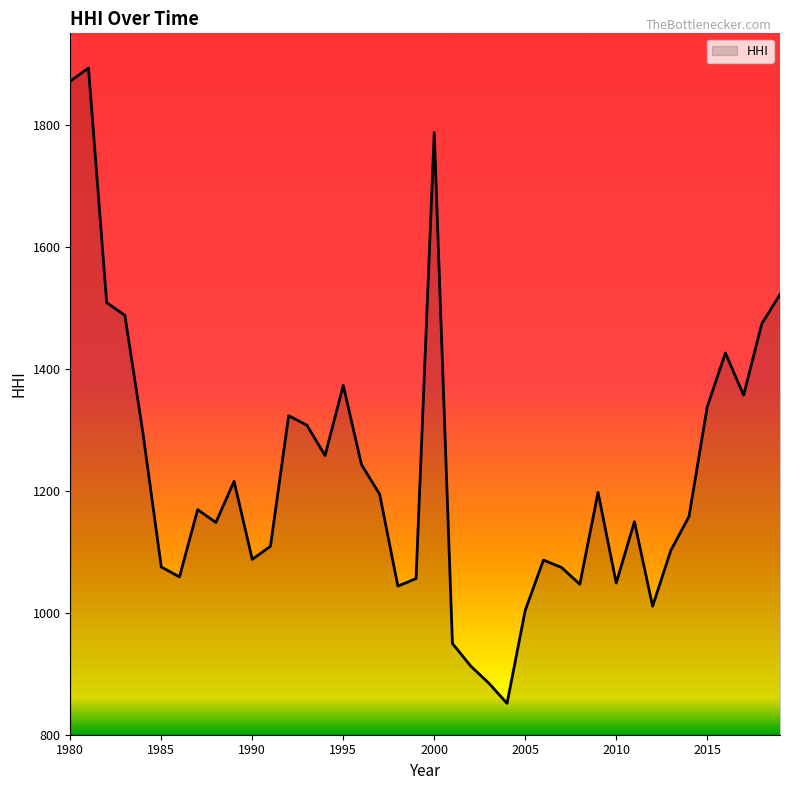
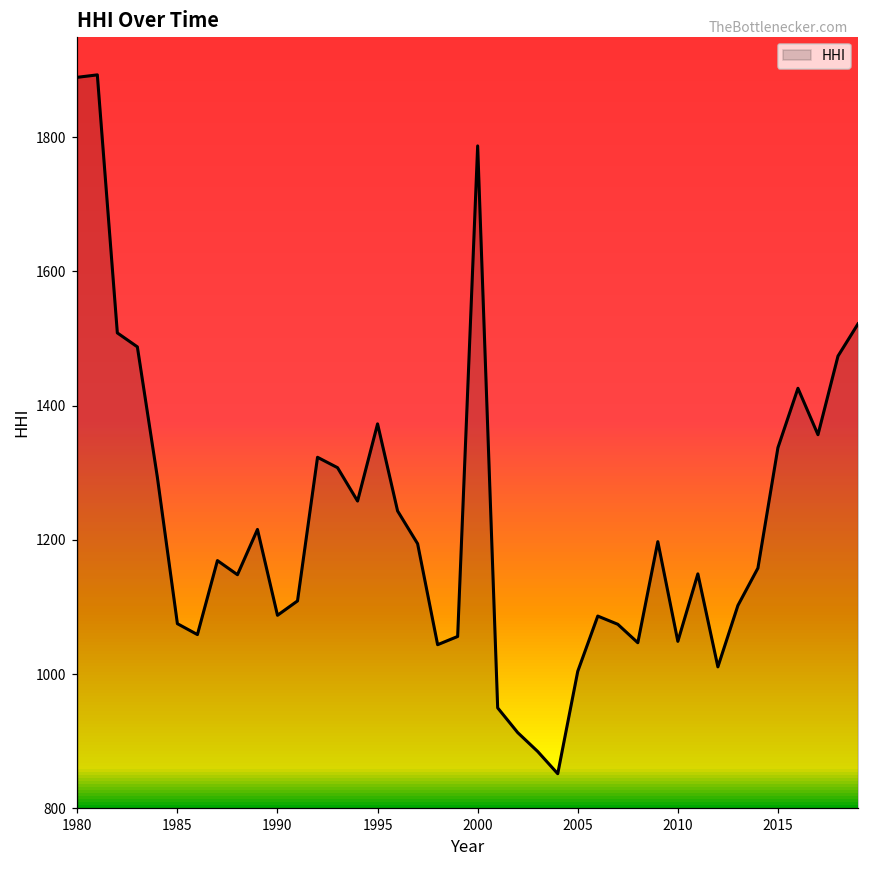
  {
-   "1980": 1870,
+   "1980": 1890,
    "1985": 1080,
    "1990": 1090,
    "1995": 1370,
    "2000": 1790,
    "2005": 1000,
    "2010": 1050,
    "2015": 1340
  }
